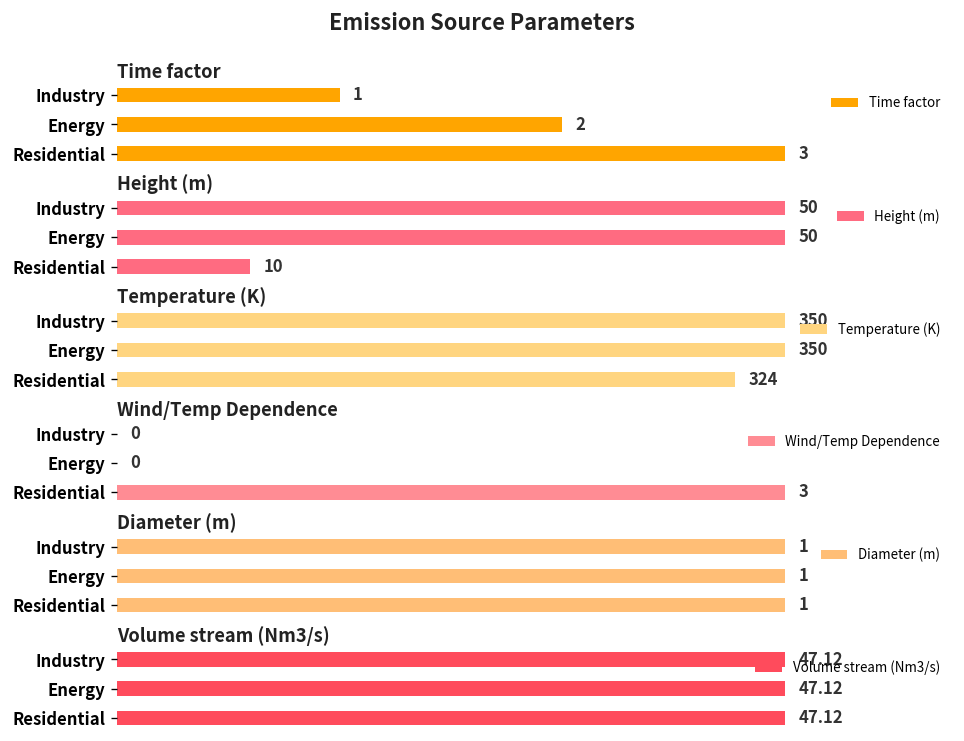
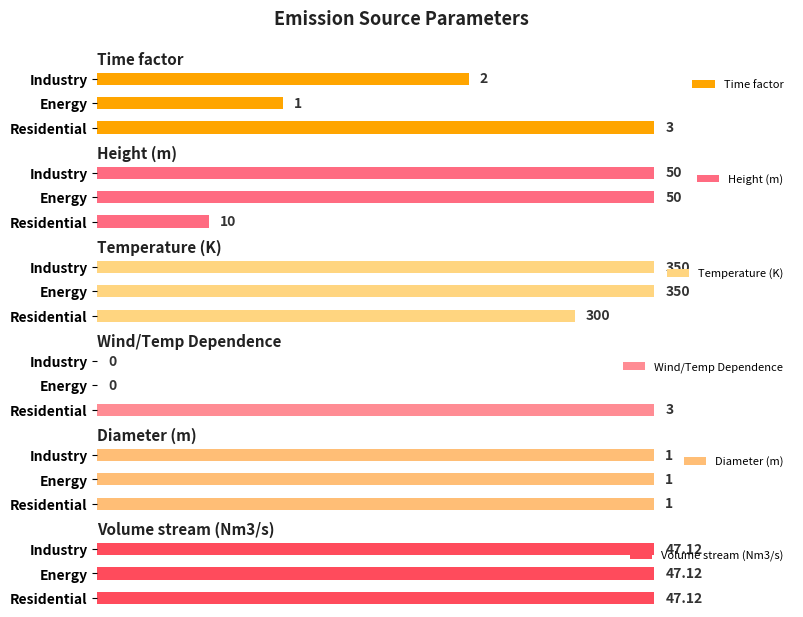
  {
    "Time factor": {
-     "Industry": 1,
-     "Energy": 2,
+     "Industry": 2,
+     "Energy": 1,
      "Residential": 3
    },
    "Height (m)": {
      "Industry": 50,
      "Energy": 50,
      "Residential": 10
    },
    "Temperature (K)": {
      "Industry": 350,
      "Energy": 350,
-     "Residential": 324
+     "Residential": 300
    },
    "Wind/Temp Dependence": {
      "Industry": 0,
      "Energy": 0,
      "Residential": 3
    },
    "Diameter (m)": {
      "Industry": 1,
      "Energy": 1,
      "Residential": 1
    },
    "Volume stream (Nm3/s)": {
      "Industry": 47.12,
      "Energy": 47.12,
      "Residential": 47.12
    }
  }
